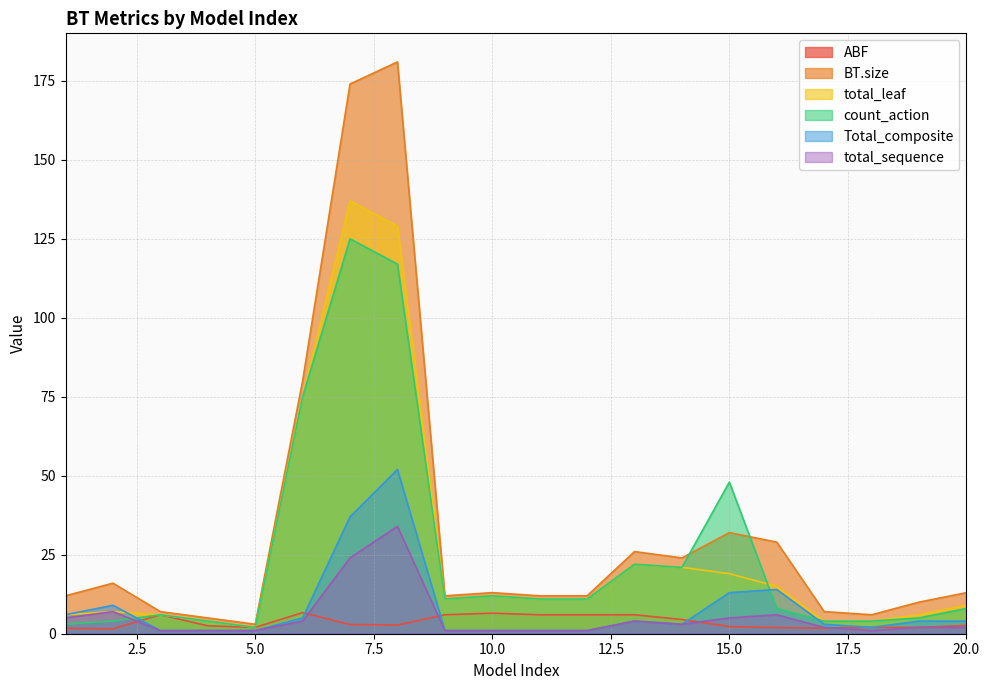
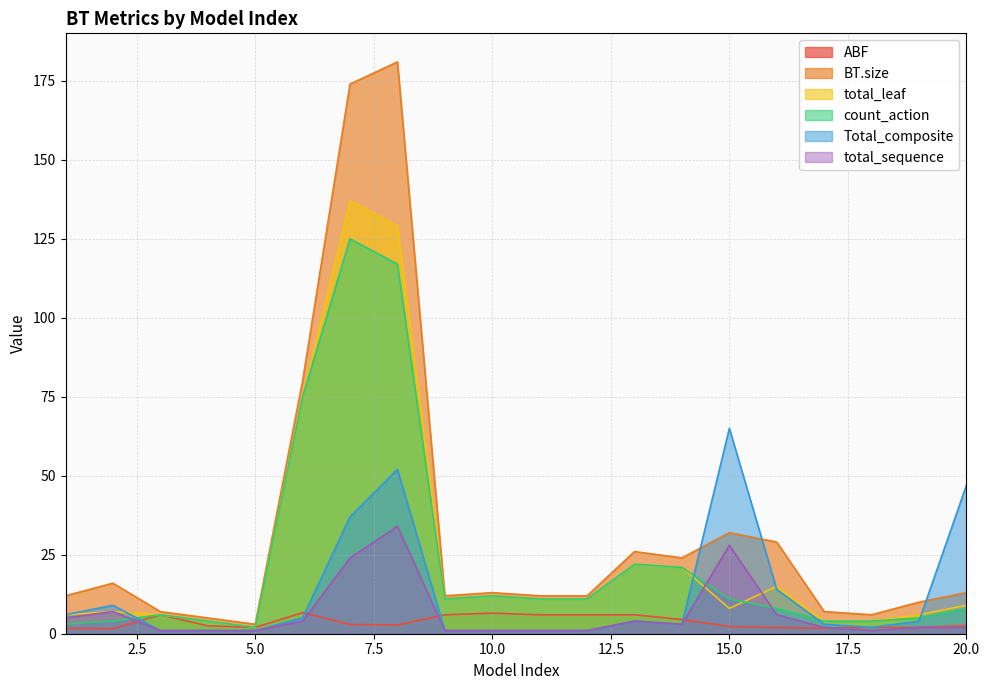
  {
    "total_leaf": {
-     "15.0": 19,
+     "15.0": 8,
      "20.0": 9
    },
    "count_action": {
-     "15.0": 48,
+     "15.0": 11,
      "20.0": 8
    },
    "Total_composite": {
-     "15.0": 13,
-     "20.0": 4
+     "15.0": 65,
+     "20.0": 47
    },
    "total_sequence": {
-     "15.0": 5
+     "15.0": 28
    }
  }
